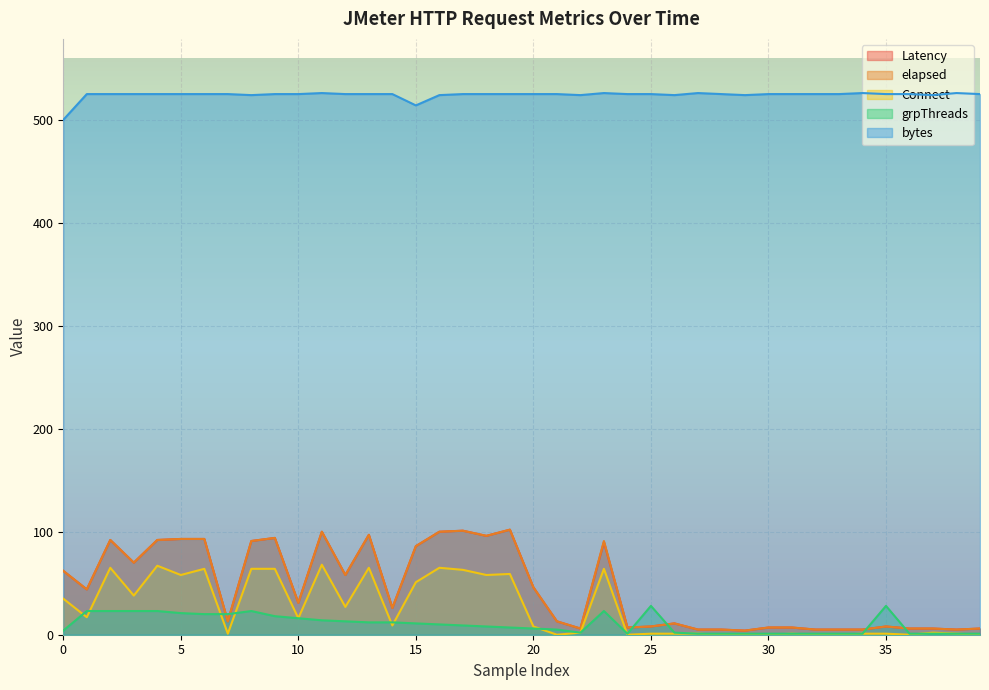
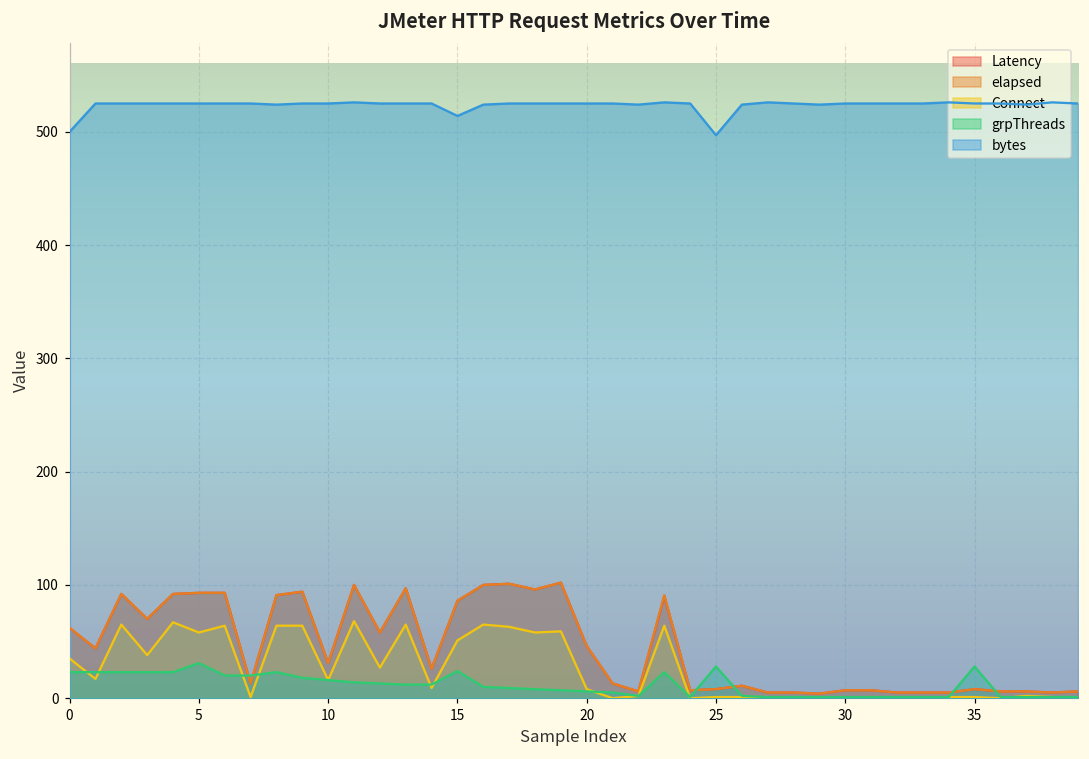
  {
    "grpThreads": {
-     "0": 4,
-     "5": 21,
-     "15": 11,
+     "0": 23,
+     "5": 31,
+     "15": 24,
      "25": 28,
      "35": 28
    },
    "bytes": {
      "0": 500,
      "5": 525,
      "10": 525,
      "15": 514,
      "20": 525,
-     "25": 525,
+     "25": 497,
      "30": 525
    }
  }
